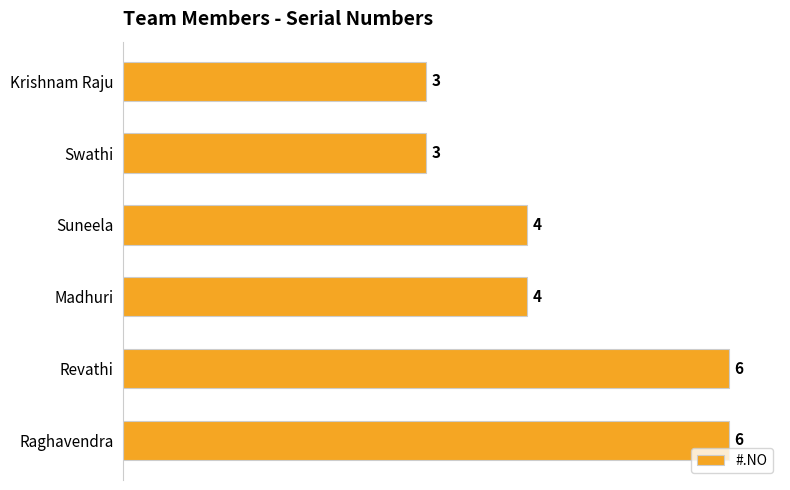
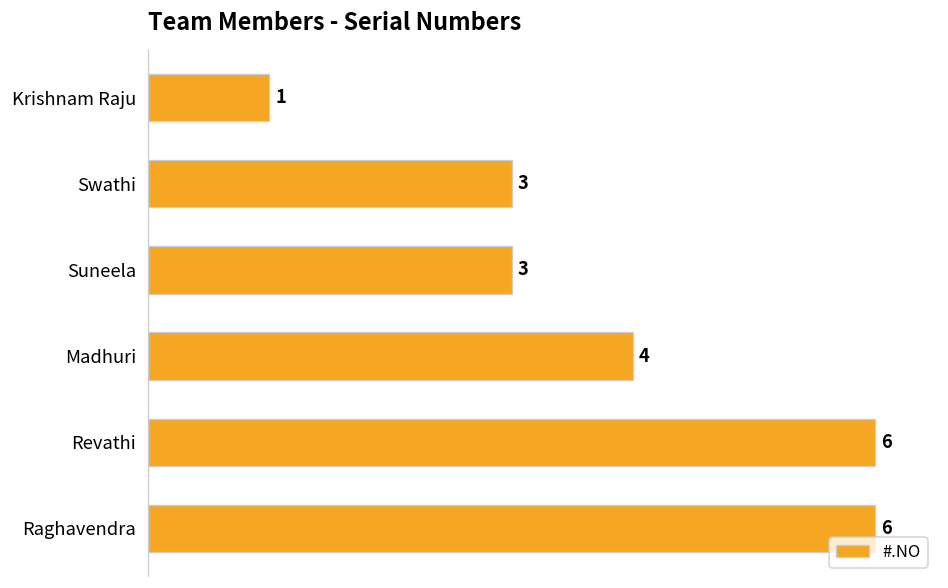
  {
-   "Krishnam Raju": 3,
+   "Krishnam Raju": 1,
    "Swathi": 3,
-   "Suneela": 4,
+   "Suneela": 3,
    "Madhuri": 4,
    "Revathi": 6
  }
